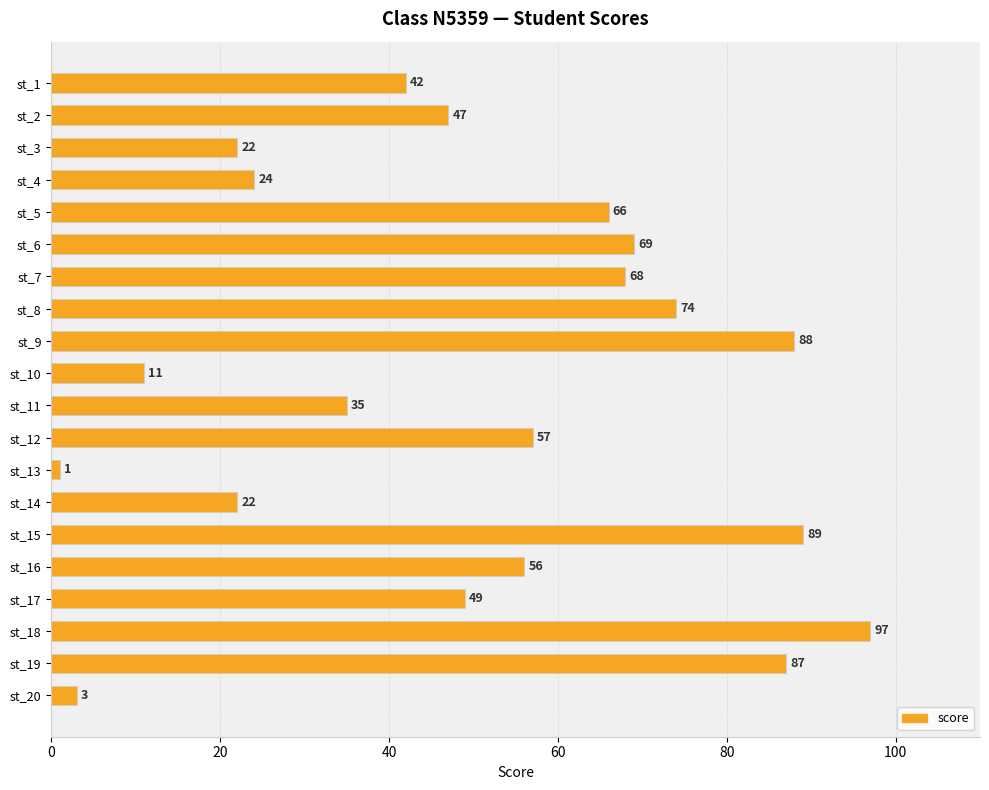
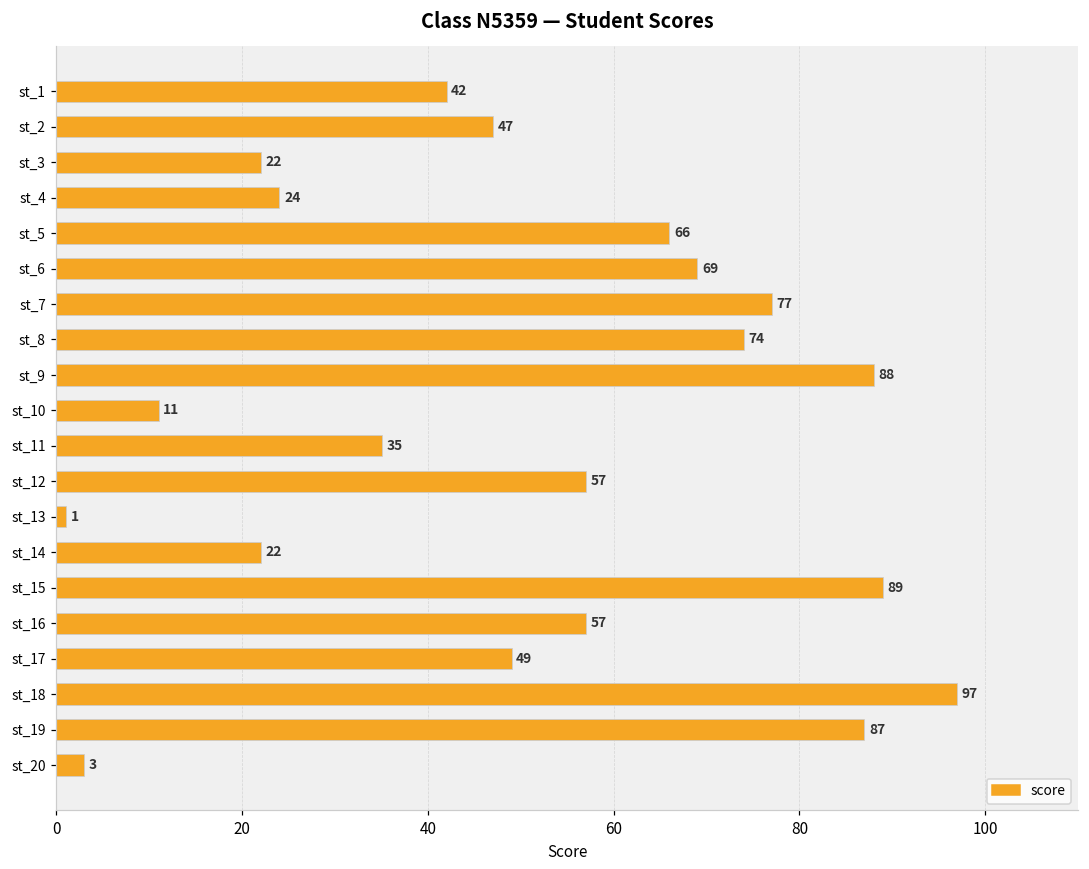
  {
    "st_1": 42,
    "st_2": 47,
    "st_3": 22,
    "st_4": 24,
    "st_5": 66,
    "st_6": 69,
-   "st_7": 68,
+   "st_7": 77,
    "st_8": 74,
    "st_9": 88,
    "st_10": 11,
    "st_11": 35,
    "st_12": 57,
    "st_13": 1,
    "st_14": 22,
    "st_15": 89,
-   "st_16": 56,
+   "st_16": 57,
    "st_17": 49,
    "st_18": 97,
    "st_19": 87,
    "st_20": 3
  }
